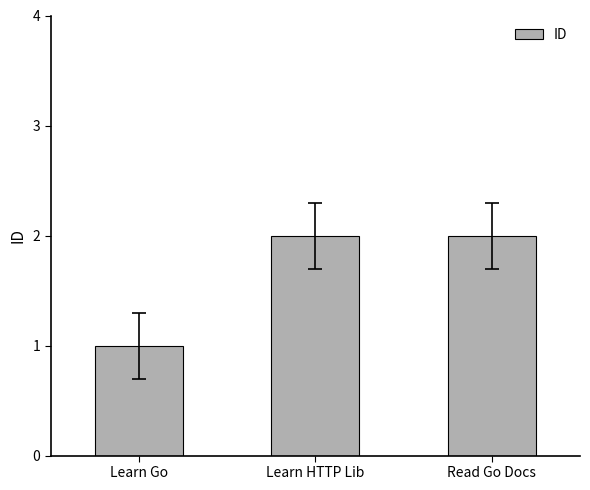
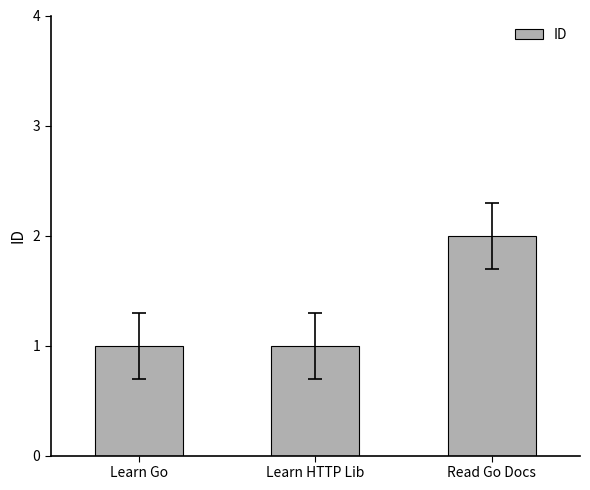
  {
    "ID": {
      "Learn Go": 1,
-     "Learn HTTP Lib": 2,
+     "Learn HTTP Lib": 1,
      "Read Go Docs": 2
    }
  }
